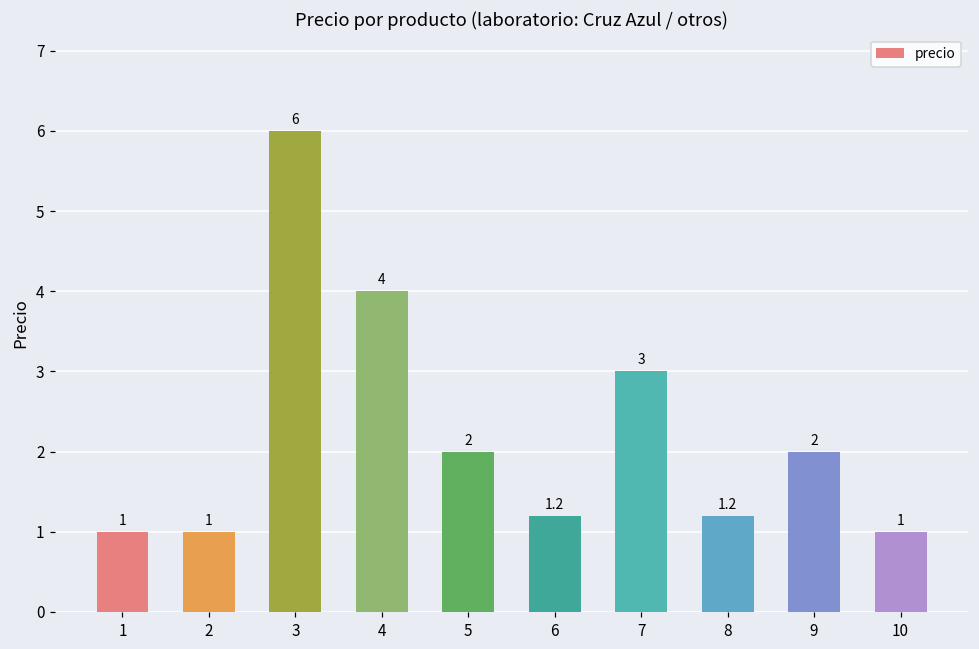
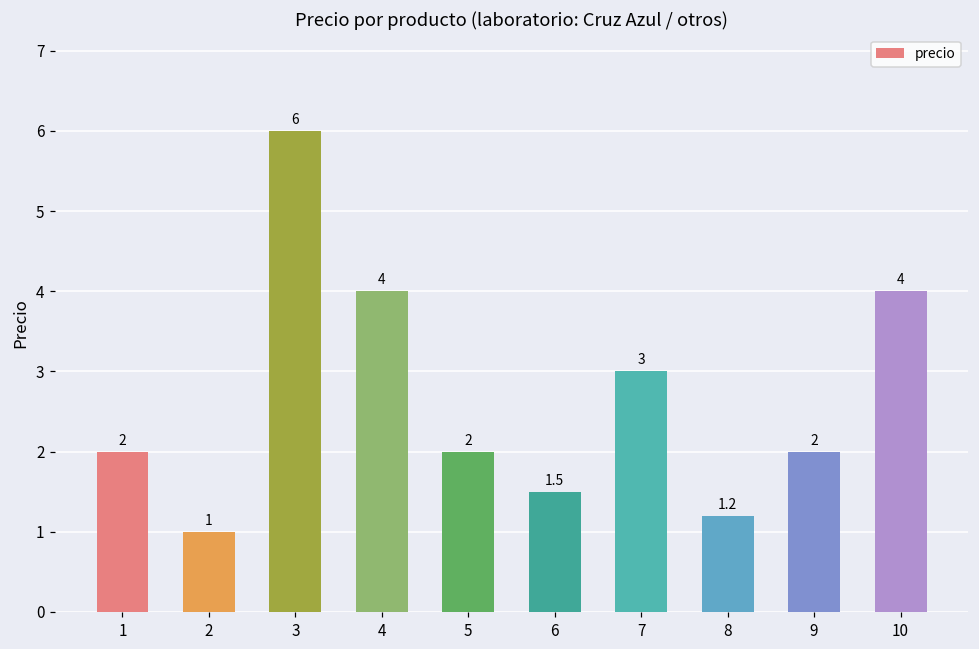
  {
-   "1": 1,
+   "1": 2,
    "2": 1,
    "3": 6,
    "4": 4,
    "5": 2,
-   "6": 1.2,
+   "6": 1.5,
    "7": 3,
    "8": 1.2,
    "9": 2,
-   "10": 1
+   "10": 4
  }
